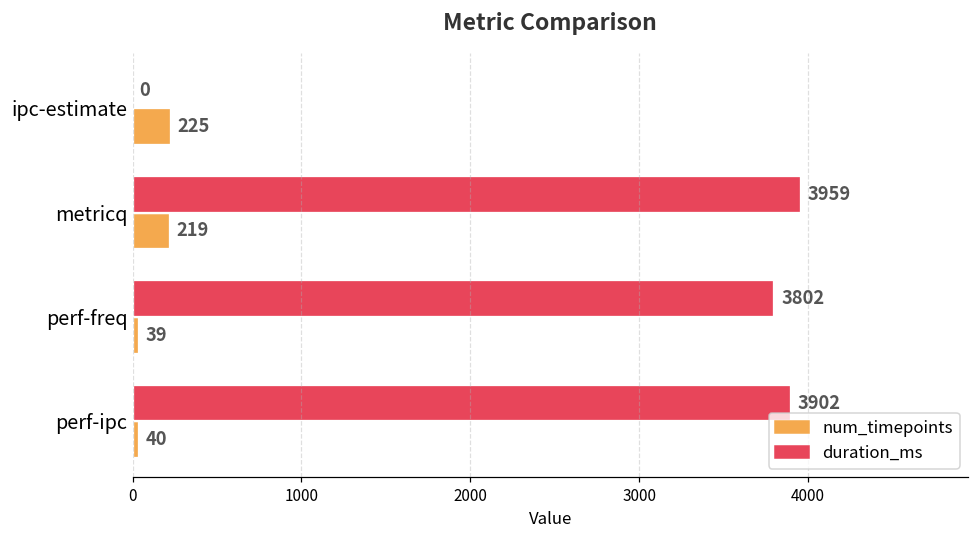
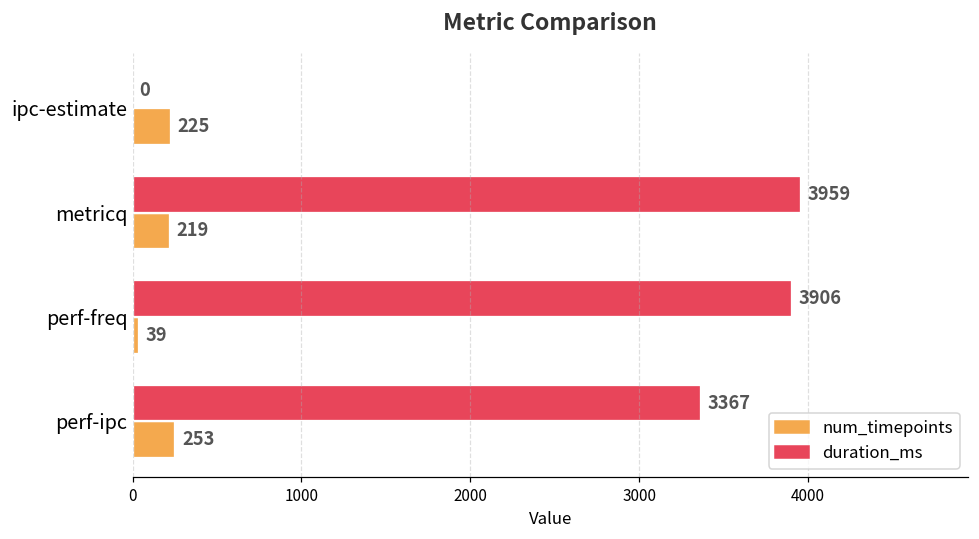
  {
    "num_timepoints": {
      "ipc-estimate": 225,
      "metricq": 219,
      "perf-freq": 39,
-     "perf-ipc": 40
+     "perf-ipc": 253
    },
    "duration_ms": {
      "ipc-estimate": 0,
      "metricq": 3959,
-     "perf-freq": 3802,
-     "perf-ipc": 3900
+     "perf-freq": 3906,
+     "perf-ipc": 3370
    }
  }
